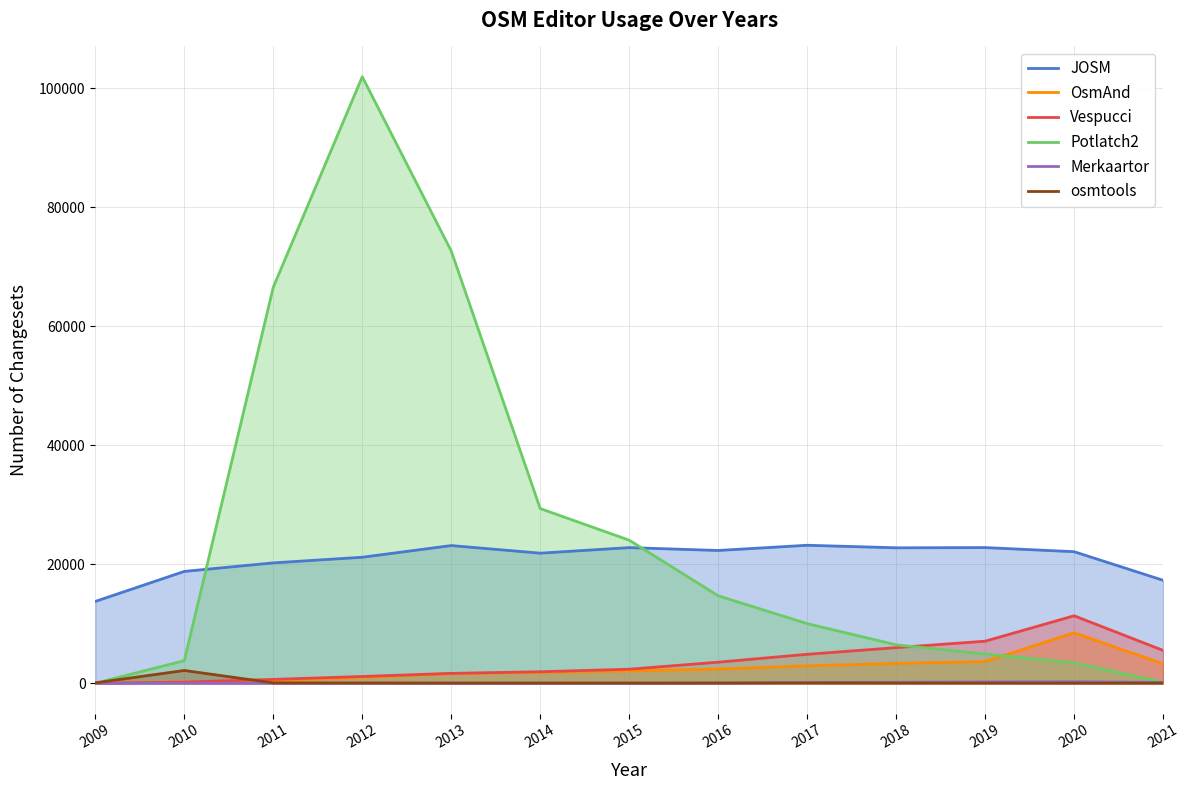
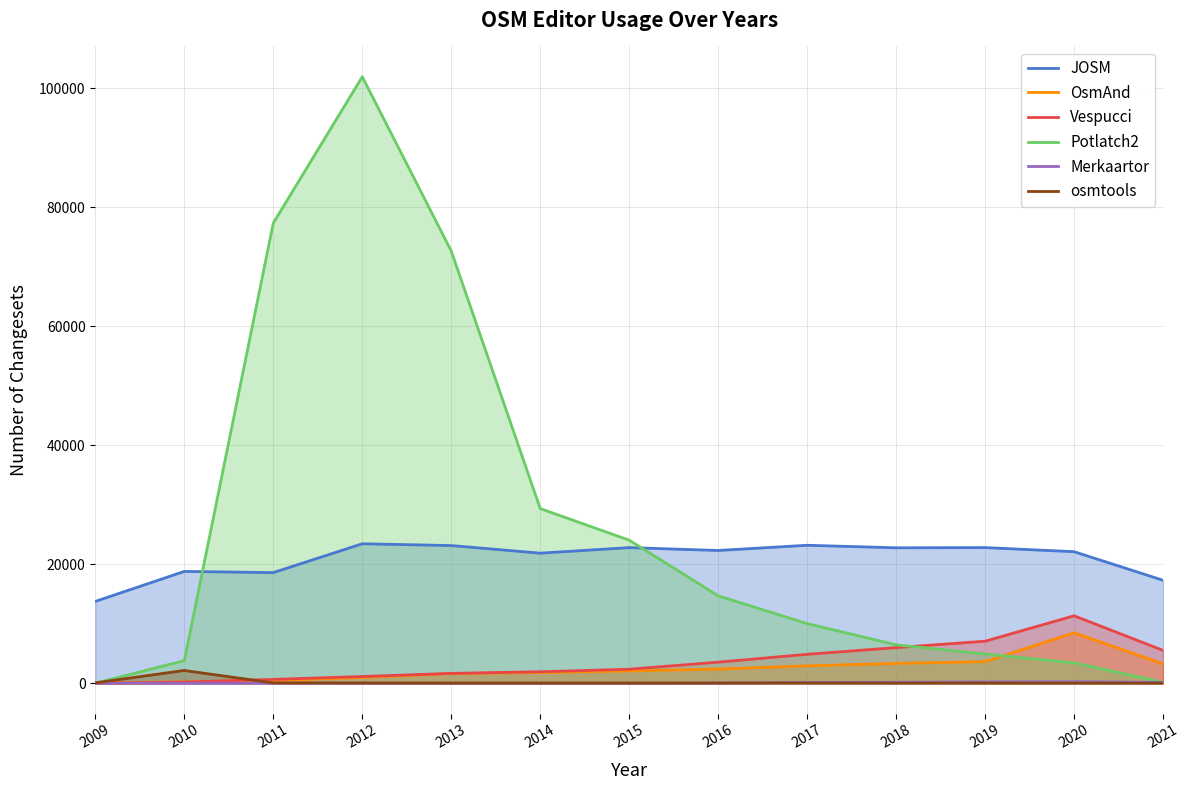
  {
    "JOSM": {
      "2009": 14000,
      "2010": 19000,
-     "2011": 20000,
-     "2012": 21000,
+     "2011": 19000,
+     "2012": 23000,
      "2013": 23000,
      "2014": 22000,
      "2015": 23000,
      "2016": 22000,
      "2017": 23000,
      "2018": 23000,
      "2019": 23000,
      "2020": 22000,
      "2021": 17000
    },
    "OsmAnd": {
      "2016": 2000,
      "2017": 3000,
      "2018": 3000,
      "2019": 4000,
      "2020": 8000,
      "2021": 3000
    },
    "Vespucci": {
      "2016": 4000,
      "2017": 5000,
      "2018": 6000,
      "2019": 7000,
      "2020": 11000,
      "2021": 6000
    },
    "Potlatch2": {
      "2010": 4000,
-     "2011": 67000,
+     "2011": 77000,
      "2012": 102000,
      "2013": 73000,
      "2014": 29000,
      "2015": 24000,
      "2016": 15000,
      "2017": 10000,
      "2018": 6000,
      "2019": 5000,
      "2020": 3000
    },
    "osmtools": {
      "2010": 2000
    }
  }
